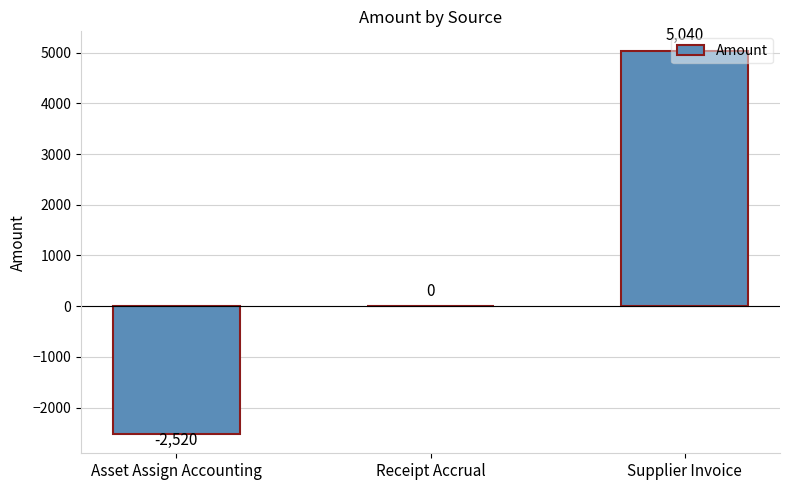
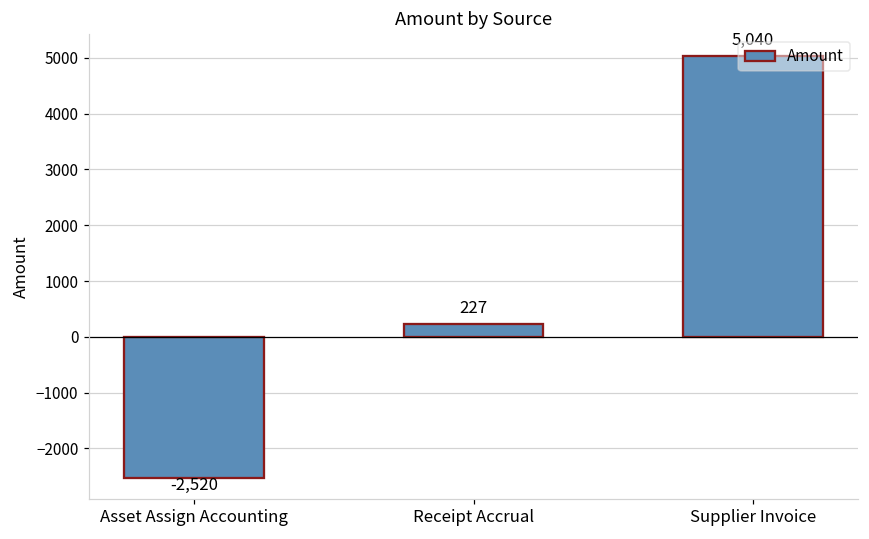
  {
    "Asset Assign Accounting": "-2,520",
-   "Receipt Accrual": "0"
+   "Receipt Accrual": "227"
  }
